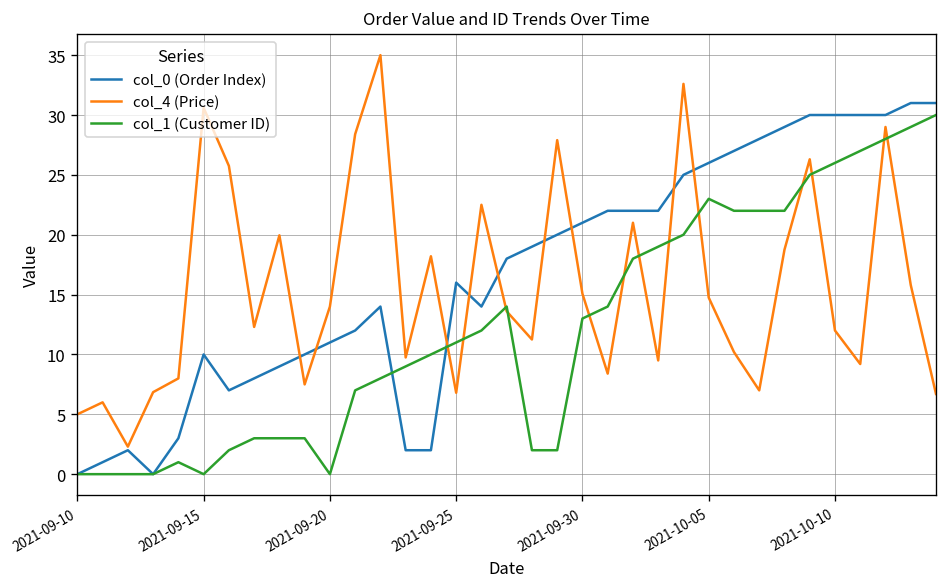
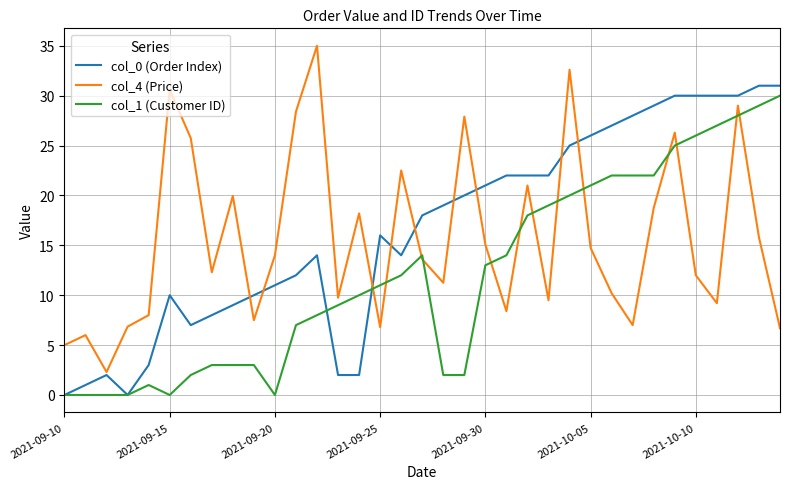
  {
    "col_0 (Order Index)": {
      "2021-09-15": 10,
      "2021-09-20": 11,
      "2021-09-25": 16,
      "2021-09-30": 21,
      "2021-10-05": 26,
      "2021-10-10": 30
    },
    "col_4 (Price)": {
      "2021-09-10": 5,
      "2021-09-20": 14,
      "2021-09-25": 7,
      "2021-09-30": 15,
      "2021-10-05": 15,
      "2021-10-10": 12
    },
    "col_1 (Customer ID)": {
      "2021-09-15": 0,
      "2021-09-20": 0,
      "2021-09-25": 11,
      "2021-09-30": 13,
-     "2021-10-05": 23,
+     "2021-10-05": 21,
      "2021-10-10": 26
    }
  }
